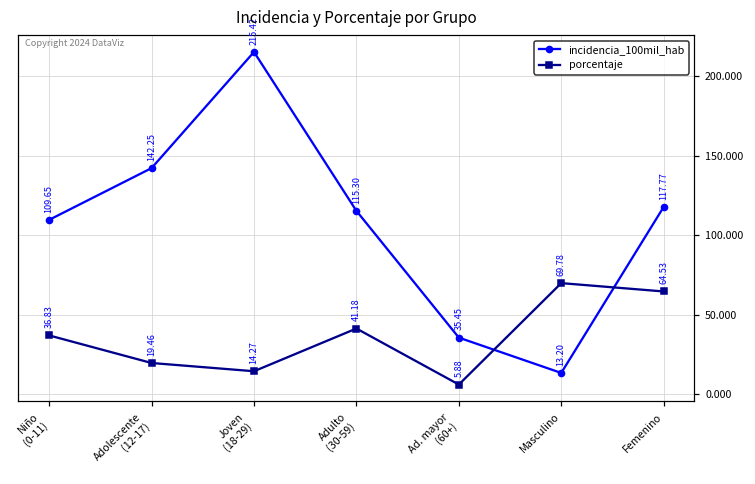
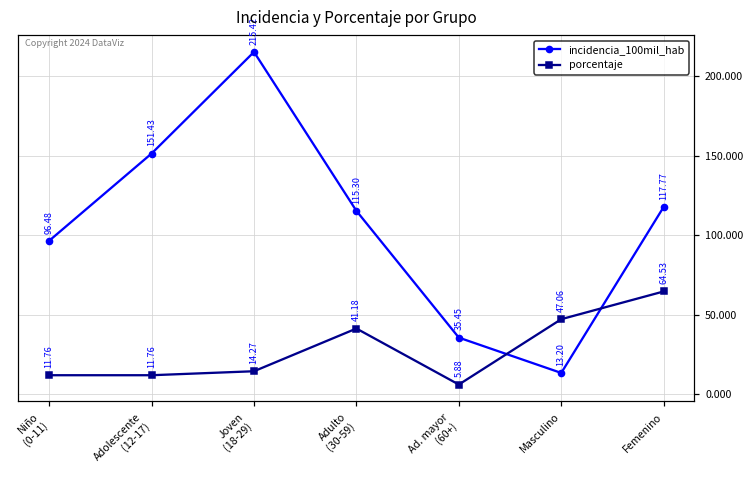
  {
    "incidencia_100mil_hab": {
-     "Niño (0-11)": 109.65,
-     "Adolescente (12-17)": 142.25,
+     "Niño (0-11)": 96.48,
+     "Adolescente (12-17)": 151.43,
      "Joven (18-29)": 215.42,
      "Adulto (30-59)": 115.30,
      "Ad. mayor (60+)": 35.45,
      "Masculino": 13.20,
      "Femenino": 117.77
    },
    "porcentaje": {
-     "Niño (0-11)": 36.83,
-     "Adolescente (12-17)": 19.46,
+     "Niño (0-11)": 11.76,
+     "Adolescente (12-17)": 11.76,
      "Joven (18-29)": 14.27,
      "Adulto (30-59)": 41.18,
      "Ad. mayor (60+)": 5.88,
-     "Masculino": 69.78,
+     "Masculino": 47.06,
      "Femenino": 64.53
    }
  }
